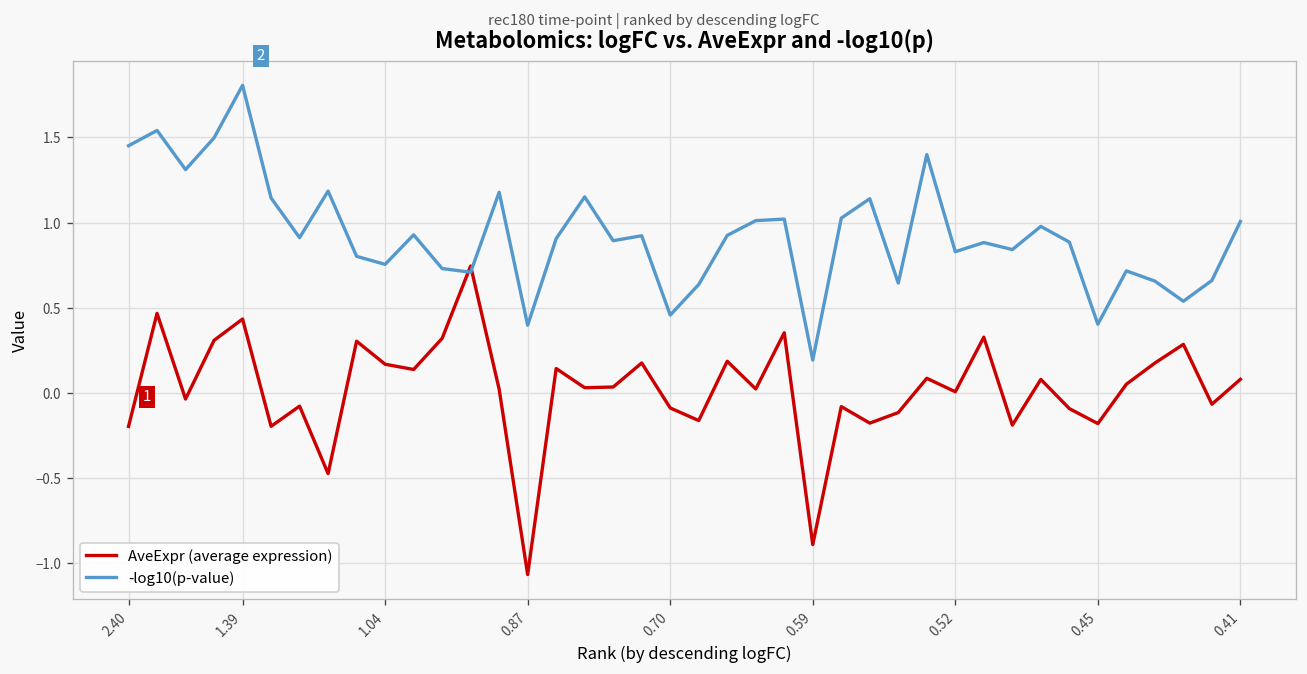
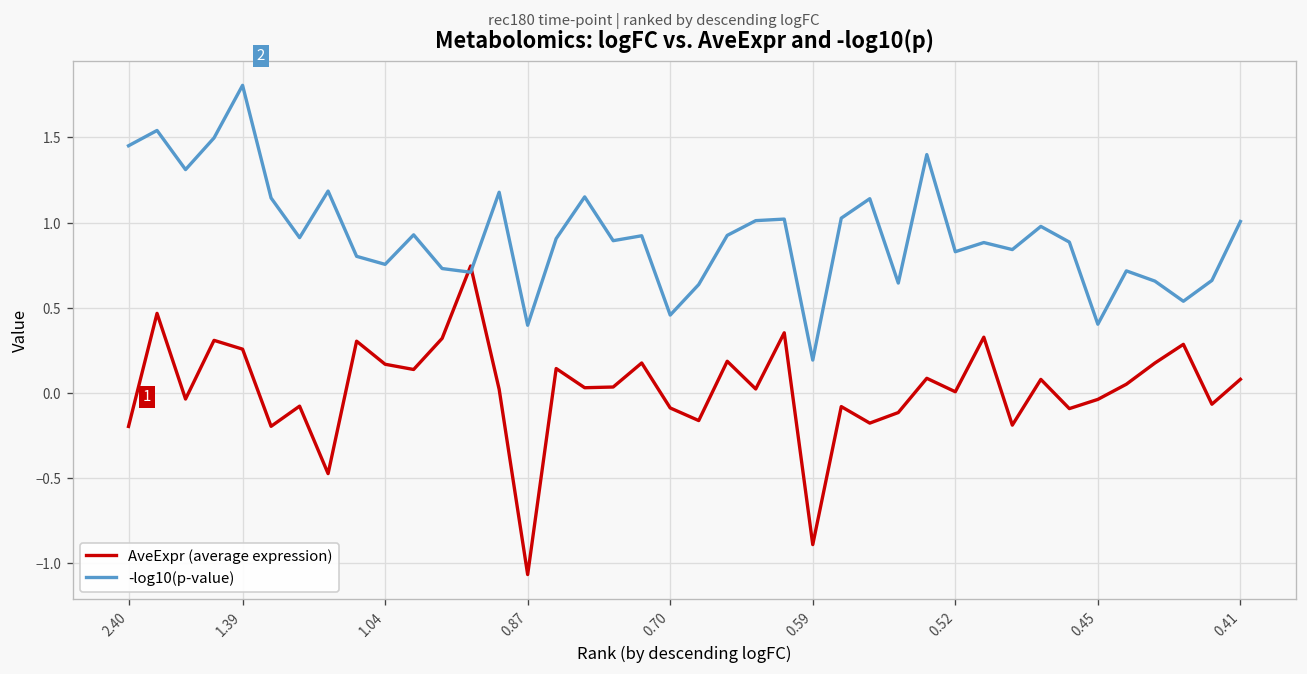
  {
    "AveExpr (average expression)": {
-     "1.39": 0.43,
+     "1.39": 0.26,
      "1.04": 0.17,
      "0.87": -1.07,
      "0.70": -0.09,
      "0.59": -0.89,
      "0.52": 0.01,
-     "0.45": -0.18,
+     "0.45": -0.04,
      "0.41": 0.08
    },
    "-log10(p-value)": {
      "2.40": 1.45,
      "1.04": 0.75,
      "0.87": 0.40,
      "0.70": 0.46,
      "0.59": 0.19,
      "0.52": 0.83,
      "0.45": 0.40,
      "0.41": 1.01
    }
  }
